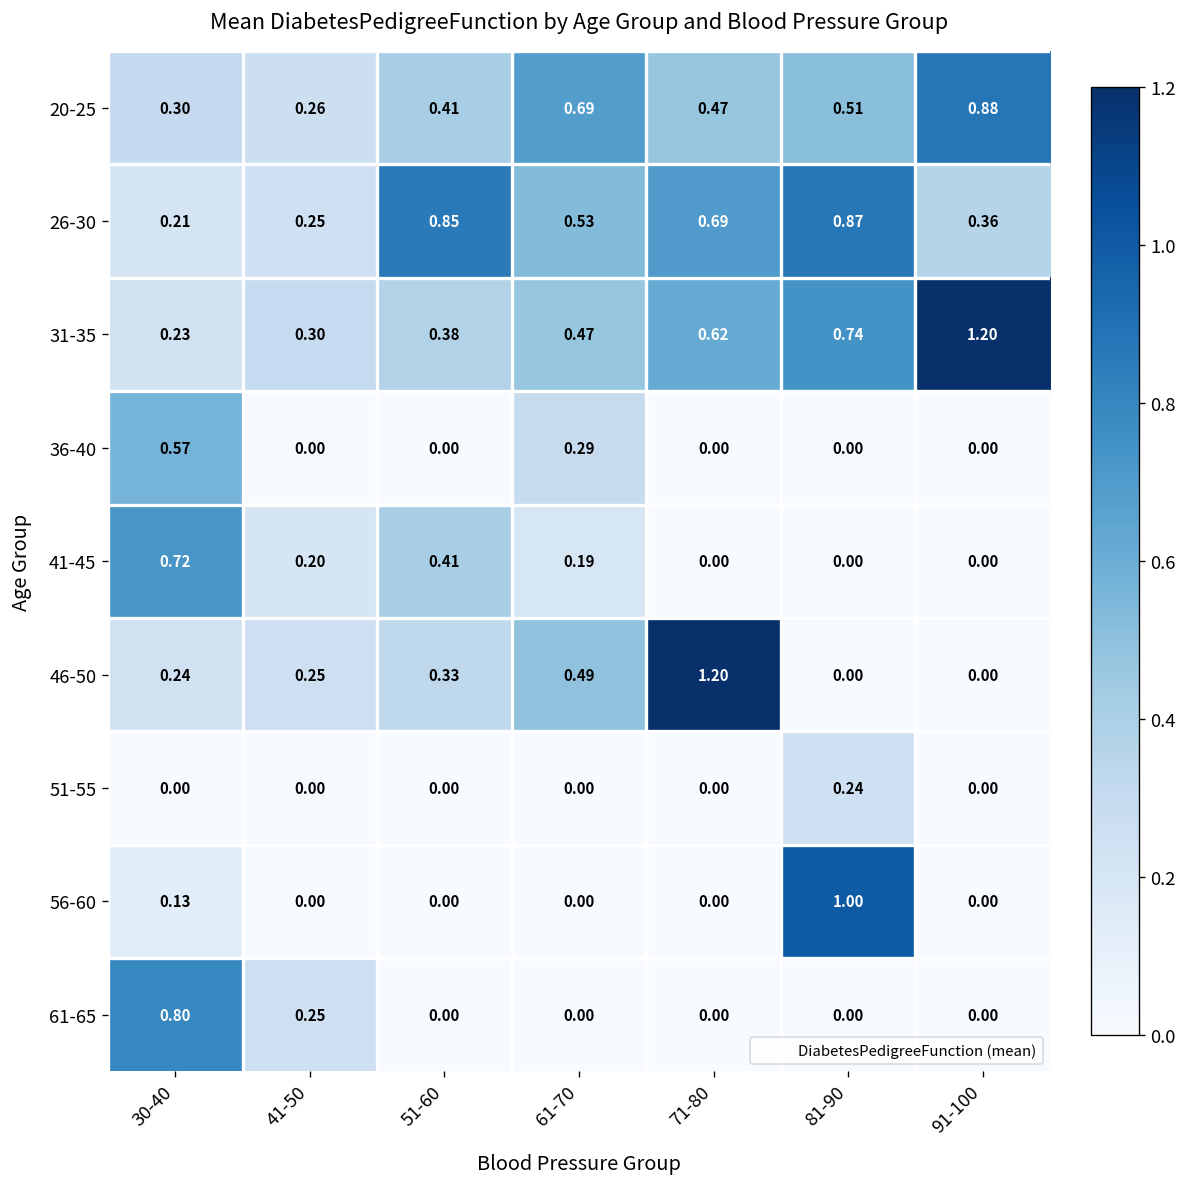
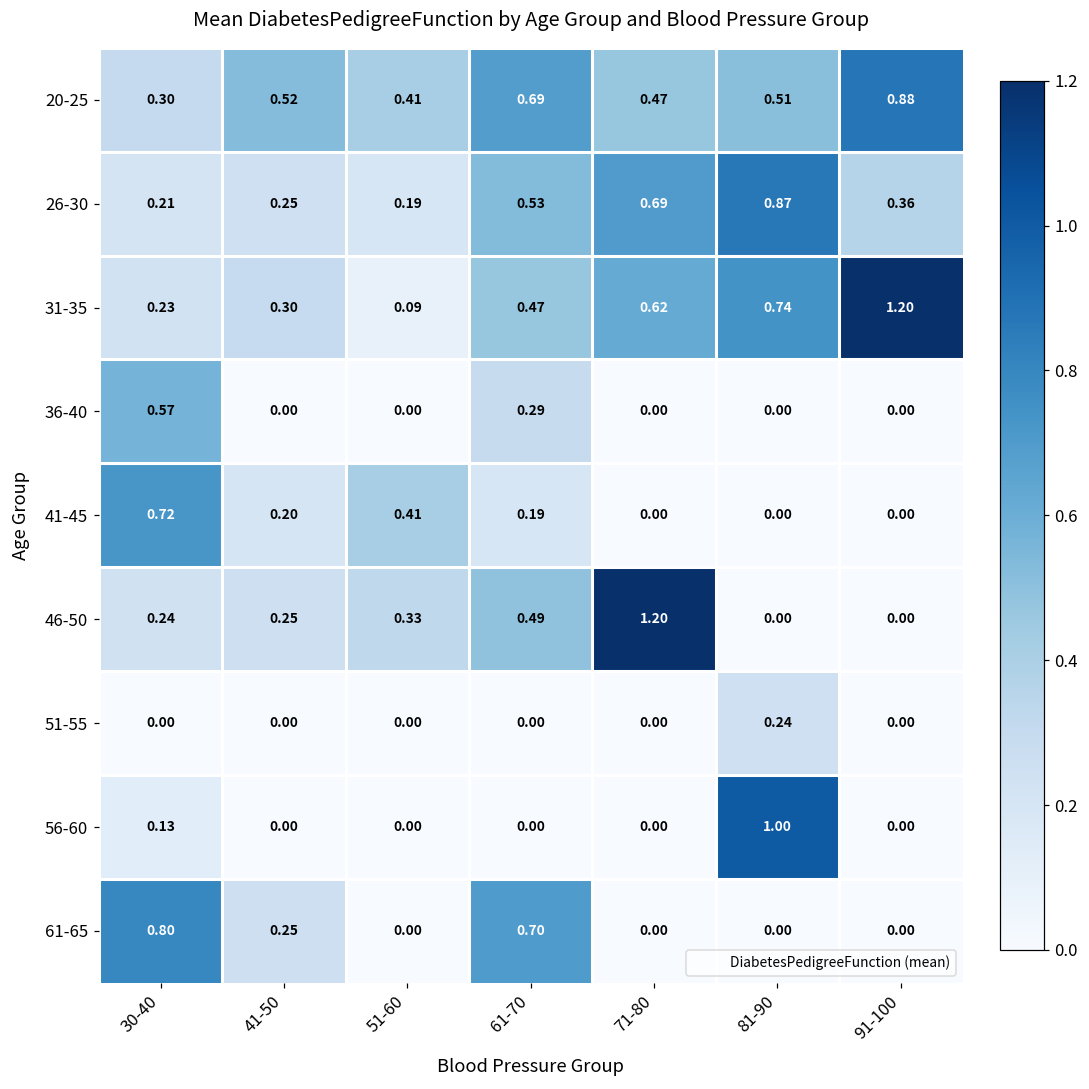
  {
    "20-25": {
      "30-40": 0.30,
-     "41-50": 0.26,
+     "41-50": 0.52,
      "51-60": 0.41,
      "61-70": 0.69,
      "71-80": 0.47,
      "81-90": 0.51,
      "91-100": 0.88
    },
    "26-30": {
      "30-40": 0.21,
      "41-50": 0.25,
-     "51-60": 0.85,
+     "51-60": 0.19,
      "61-70": 0.53,
      "71-80": 0.69,
      "81-90": 0.87,
      "91-100": 0.36
    },
    "31-35": {
      "30-40": 0.23,
      "41-50": 0.30,
-     "51-60": 0.38,
+     "51-60": 0.09,
      "61-70": 0.47,
      "71-80": 0.62,
      "81-90": 0.74,
      "91-100": 1.20
    },
    "36-40": {
      "30-40": 0.57,
      "41-50": 0.00,
      "51-60": 0.00,
      "61-70": 0.29,
      "71-80": 0.00,
      "81-90": 0.00,
      "91-100": 0.00
    },
    "41-45": {
      "30-40": 0.72,
      "41-50": 0.20,
      "51-60": 0.41,
      "61-70": 0.19,
      "71-80": 0.00,
      "81-90": 0.00,
      "91-100": 0.00
    },
    "46-50": {
      "30-40": 0.24,
      "41-50": 0.25,
      "51-60": 0.33,
      "61-70": 0.49,
      "71-80": 1.20,
      "81-90": 0.00,
      "91-100": 0.00
    },
    "51-55": {
      "30-40": 0.00,
      "41-50": 0.00,
      "51-60": 0.00,
      "61-70": 0.00,
      "71-80": 0.00,
      "81-90": 0.24,
      "91-100": 0.00
    },
    "56-60": {
      "30-40": 0.13,
      "41-50": 0.00,
      "51-60": 0.00,
      "61-70": 0.00,
      "71-80": 0.00,
      "81-90": 1.00,
      "91-100": 0.00
    },
    "61-65": {
      "30-40": 0.80,
      "41-50": 0.25,
      "51-60": 0.00,
-     "61-70": 0.00,
+     "61-70": 0.70,
      "71-80": 0.00,
      "81-90": 0.00,
      "91-100": 0.00
    }
  }
